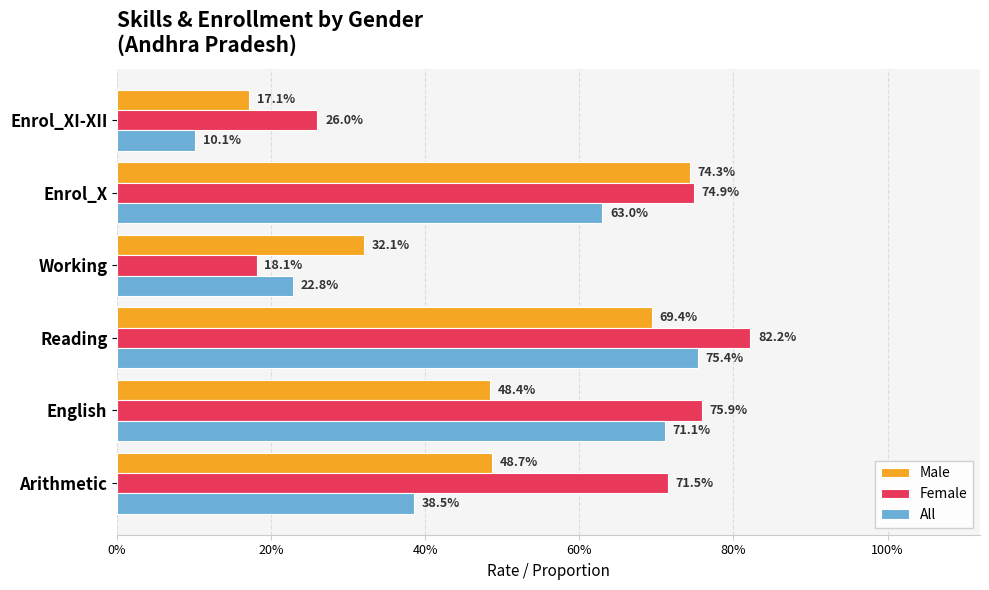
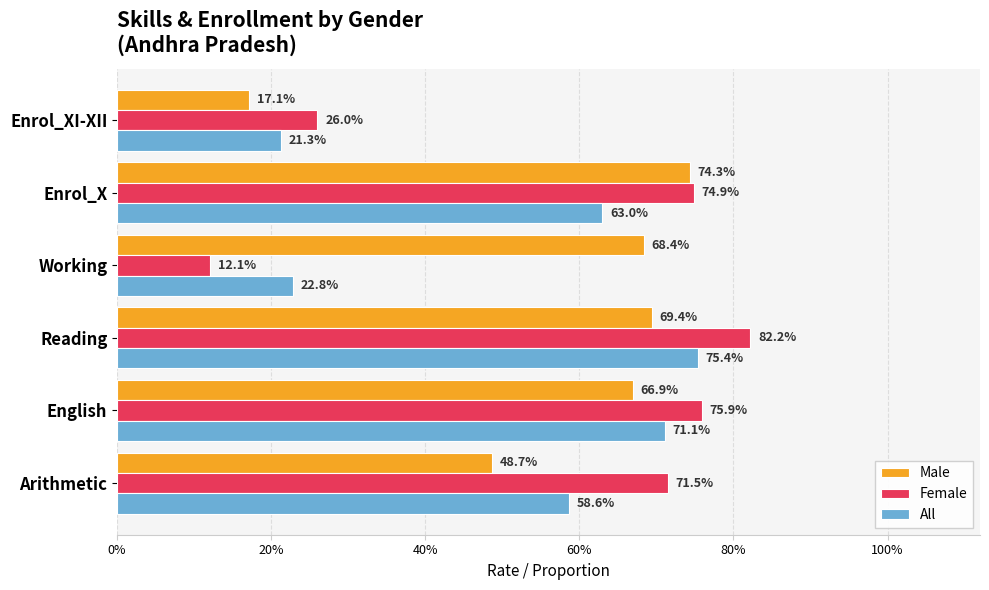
  {
    "Male": {
      "Enrol_XI-XII": "17.1%",
      "Enrol_X": "74.3%",
-     "Working": "32.1%",
+     "Working": "68.4%",
      "Reading": "69.4%",
-     "English": "48.4%",
+     "English": "66.9%",
      "Arithmetic": "48.7%"
    },
    "Female": {
      "Enrol_XI-XII": "26.0%",
      "Enrol_X": "74.9%",
-     "Working": "18.1%",
+     "Working": "12.1%",
      "Reading": "82.2%",
      "English": "75.9%",
      "Arithmetic": "71.5%"
    },
    "All": {
-     "Enrol_XI-XII": "10.1%",
+     "Enrol_XI-XII": "21.3%",
      "Enrol_X": "63.0%",
      "Working": "22.8%",
      "Reading": "75.4%",
      "English": "71.1%",
-     "Arithmetic": "38.5%"
+     "Arithmetic": "58.6%"
    }
  }
